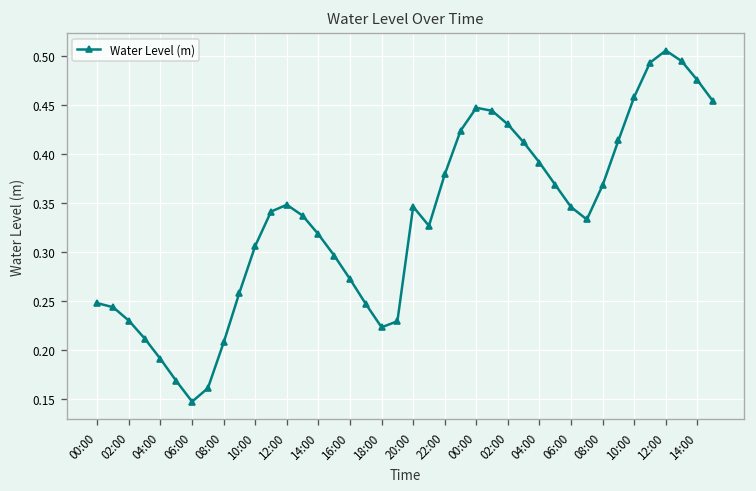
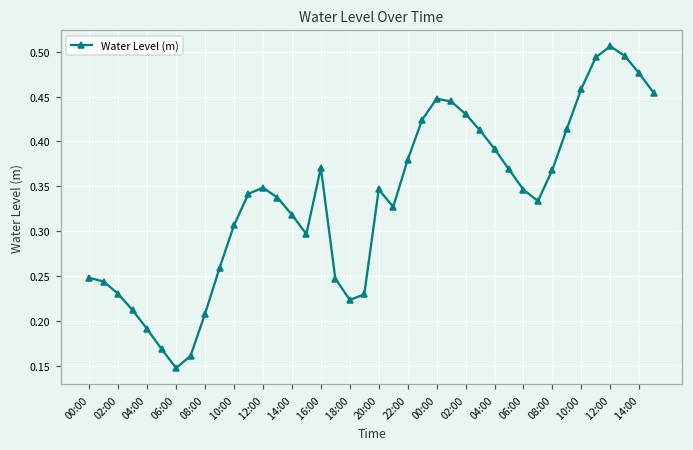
  {
-   "16:00": 0.27,
+   "16:00": 0.37,
    "18:00": 0.22,
    "20:00": 0.35,
    "22:00": 0.38
  }
